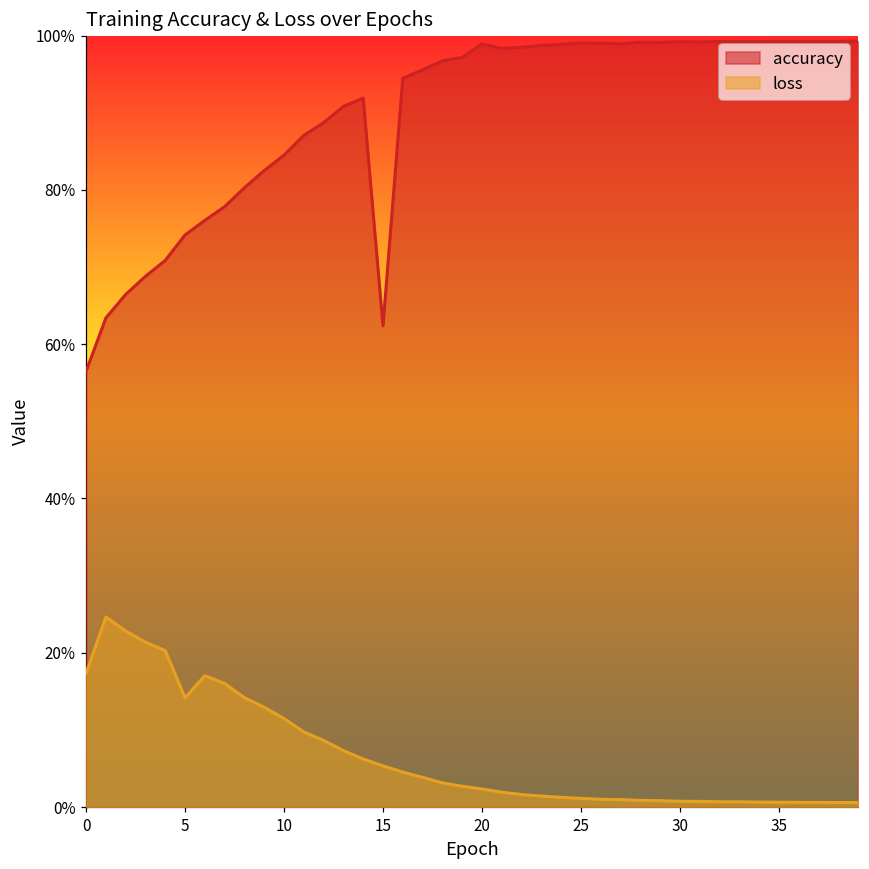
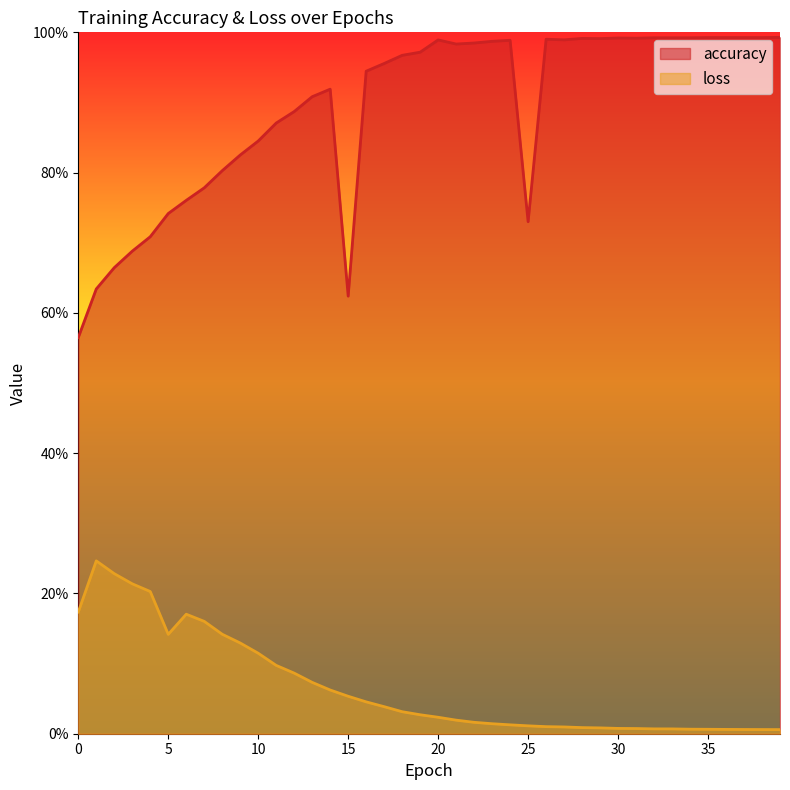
  {
    "accuracy": {
      "0": "56%",
      "5": "74%",
      "10": "85%",
      "15": "62%",
      "20": "99%",
-     "25": "99%",
+     "25": "73%",
      "30": "99%",
      "35": "99%"
    },
    "loss": {
      "0": "17%",
      "5": "14%",
      "10": "11%",
      "15": "5%",
      "20": "2%",
      "25": "1%",
      "30": "1%",
      "35": "1%"
    }
  }
